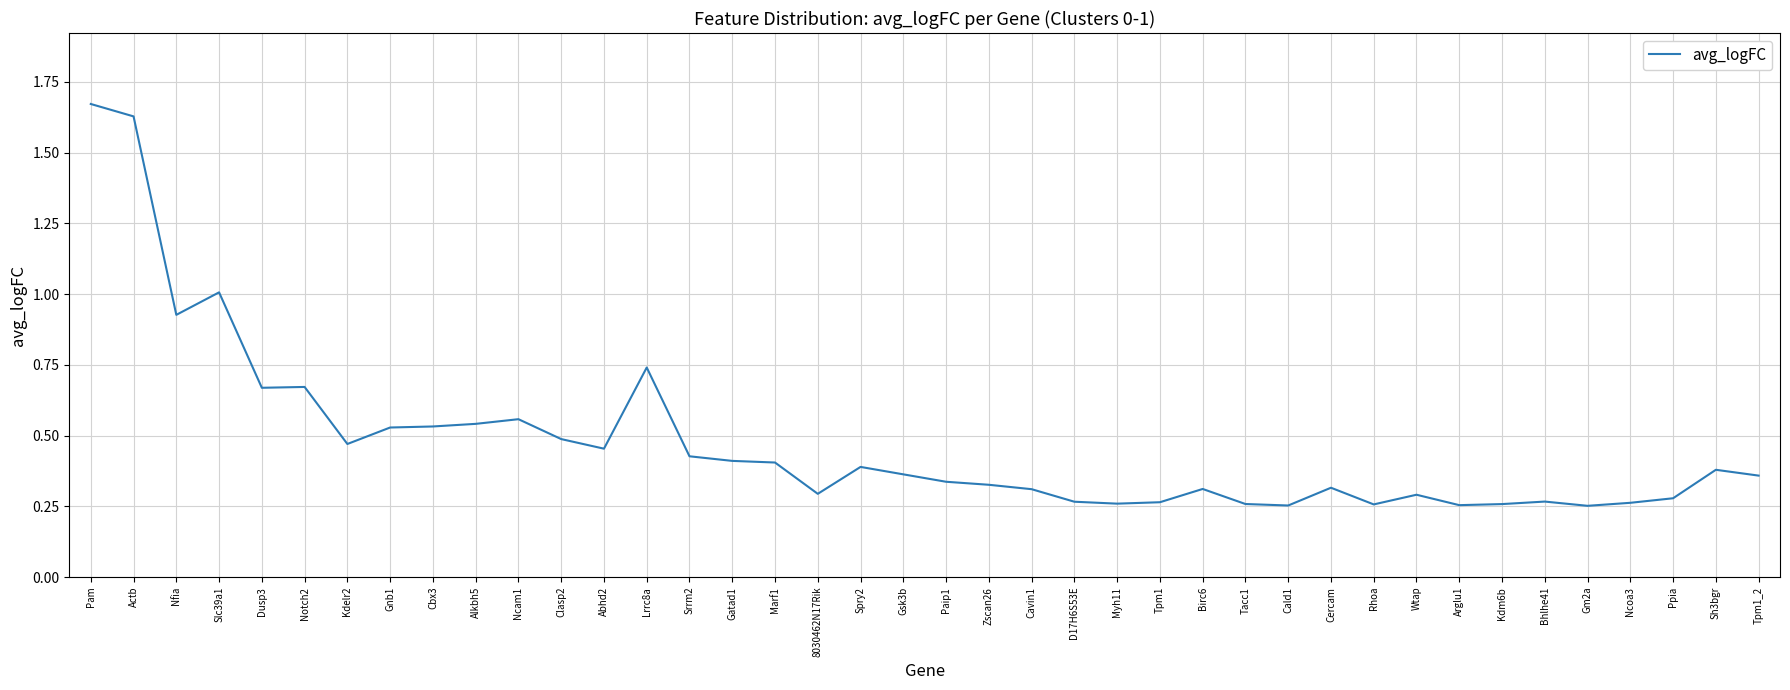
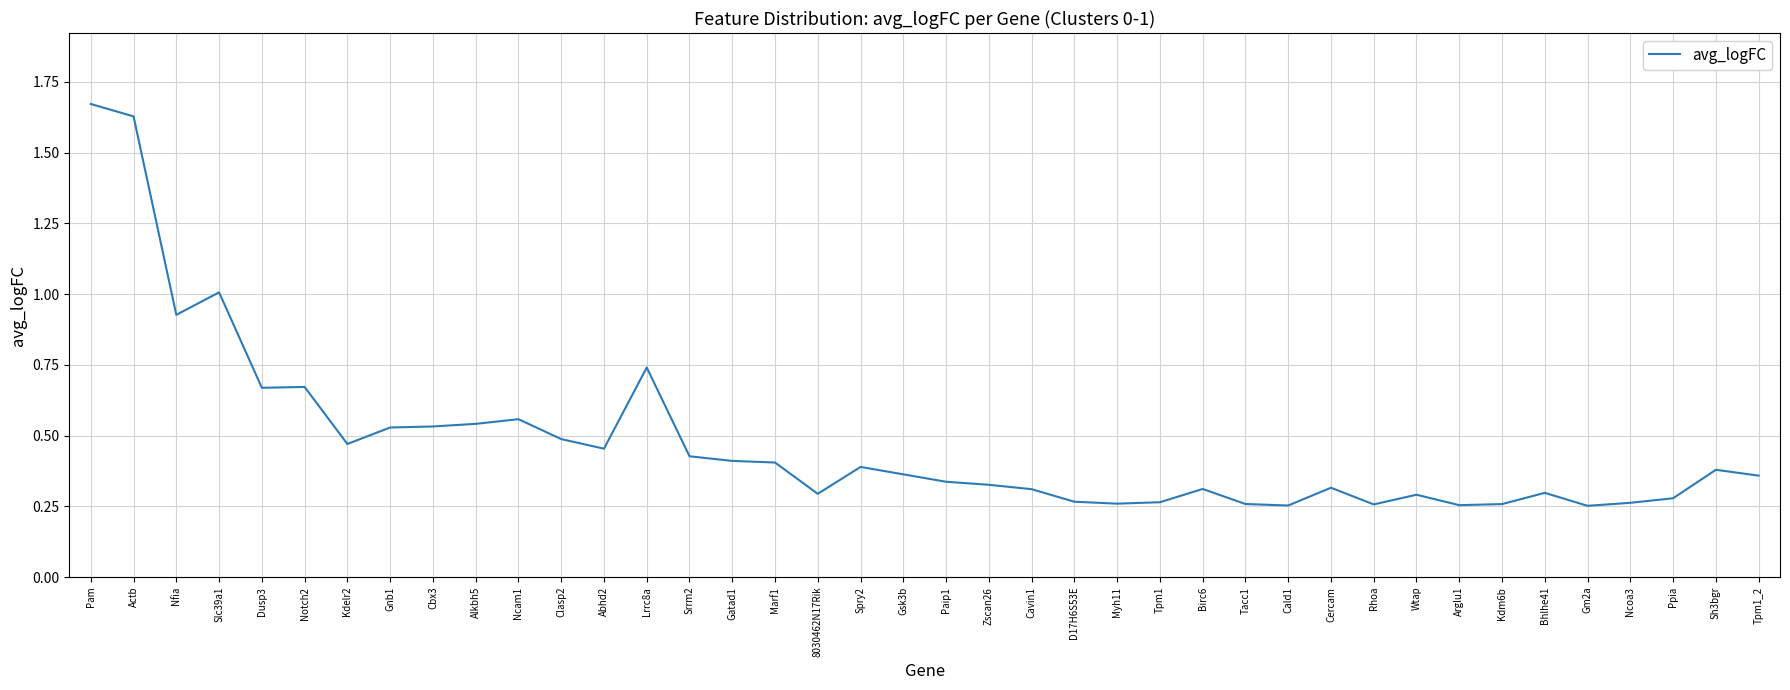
  {
    "Pam": 1.67,
    "Actb": 1.63,
    "Nfia": 0.93,
    "Slc39a1": 1.01,
    "Dusp3": 0.67,
    "Notch2": 0.67,
    "Kdelr2": 0.47,
    "Gnb1": 0.53,
    "Cbx3": 0.53,
    "Alkbh5": 0.54,
    "Ncam1": 0.56,
    "Clasp2": 0.49,
    "Abhd2": 0.45,
    "Lrrc8a": 0.74,
    "Srrm2": 0.43,
    "Gatad1": 0.41,
    "Marf1": 0.40,
    "8030462N17Rik": 0.29,
    "Spry2": 0.39,
    "Gsk3b": 0.36,
    "Paip1": 0.34,
    "Zscan26": 0.33,
    "Cavin1": 0.31,
    "D17H6S53E": 0.27,
    "Myh11": 0.26,
    "Tpm1": 0.26,
    "Birc6": 0.31,
    "Tacc1": 0.26,
    "Cald1": 0.25,
    "Cercam": 0.32,
    "Rhoa": 0.26,
    "Wtap": 0.29,
    "Arglu1": 0.25,
    "Kdm6b": 0.26,
-   "Bhlhe41": 0.27,
+   "Bhlhe41": 0.30,
    "Gm2a": 0.25,
    "Ncoa3": 0.26,
    "Ppia": 0.28,
    "Sh3bgr": 0.38,
    "Tpm1_2": 0.36
  }
